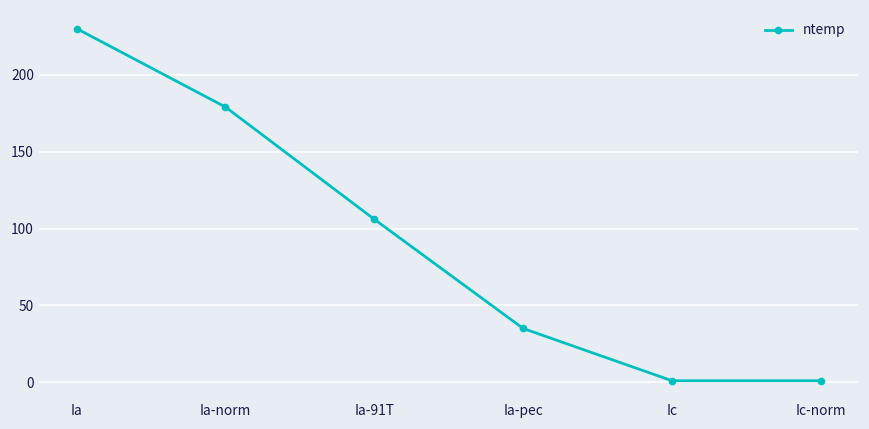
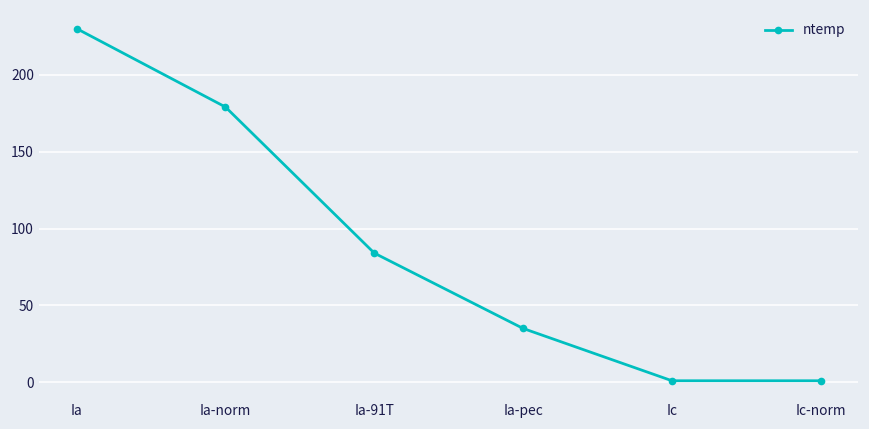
  {
    "Ia": 230,
    "Ia-norm": 179,
-   "Ia-91T": 106,
+   "Ia-91T": 84,
    "Ia-pec": 35,
    "Ic": 1,
    "Ic-norm": 1
  }
